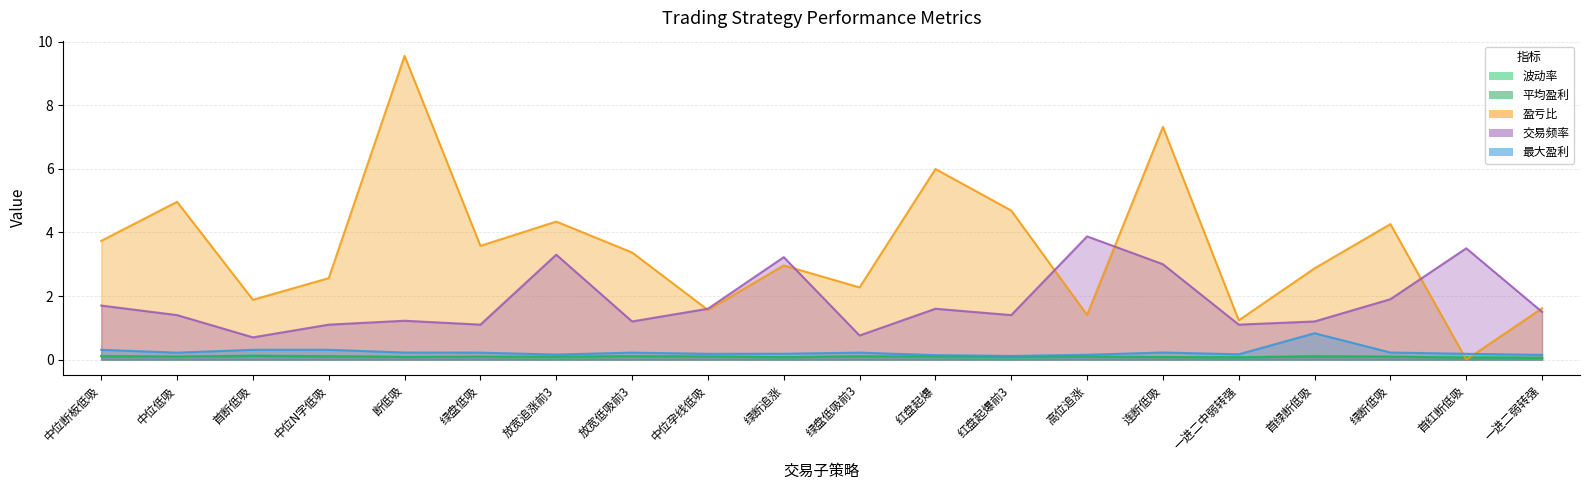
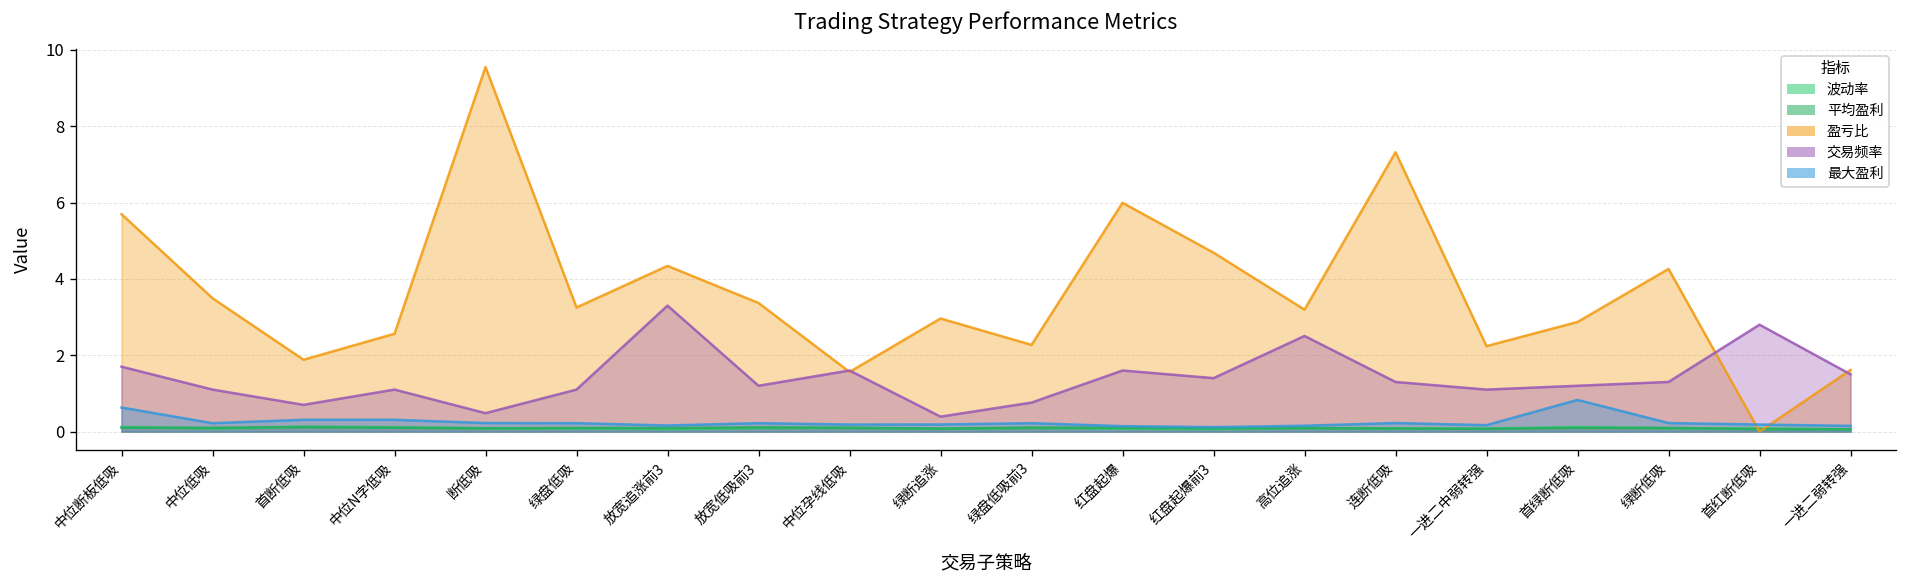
  {
    "盈亏比": {
-     "中位断板低吸": 3.7,
-     "中位低吸": 5.0,
+     "中位断板低吸": 5.7,
+     "中位低吸": 3.5,
      "首断低吸": 1.9,
      "中位N字低吸": 2.6,
      "断低吸": 9.6,
-     "绿盘低吸": 3.6,
+     "绿盘低吸": 3.3,
      "放宽追涨前3": 4.3,
      "放宽低吸前3": 3.4,
      "绿断追涨": 3.0,
      "绿盘低吸前3": 2.3,
      "红盘起爆": 6.0,
      "红盘起爆前3": 4.7,
-     "高位追涨": 1.4,
+     "高位追涨": 3.2,
      "连断低吸": 7.3,
-     "一进二中弱转强": 1.2,
+     "一进二中弱转强": 2.2,
      "首绿断低吸": 2.9,
      "绿断低吸": 4.3,
      "一进二弱转强": 1.6
    },
    "交易频率": {
      "中位断板低吸": 1.7,
-     "中位低吸": 1.4,
+     "中位低吸": 1.1,
      "首断低吸": 0.7,
      "中位N字低吸": 1.1,
-     "断低吸": 1.2,
+     "断低吸": 0.5,
      "绿盘低吸": 1.1,
      "放宽追涨前3": 3.3,
      "放宽低吸前3": 1.2,
-     "绿断追涨": 3.2,
+     "绿断追涨": 0.4,
      "绿盘低吸前3": 0.8,
      "红盘起爆": 1.6,
      "红盘起爆前3": 1.4,
-     "高位追涨": 3.9,
-     "连断低吸": 3.0,
+     "高位追涨": 2.5,
+     "连断低吸": 1.3,
      "一进二中弱转强": 1.1,
      "首绿断低吸": 1.2,
-     "绿断低吸": 1.9,
-     "首红断低吸": 3.5,
+     "绿断低吸": 1.3,
+     "首红断低吸": 2.8,
      "一进二弱转强": 1.5
    },
    "最大盈利": {
-     "中位断板低吸": 0.3,
+     "中位断板低吸": 0.6,
      "中位低吸": 0.2,
      "首断低吸": 0.3,
      "中位N字低吸": 0.3,
      "断低吸": 0.2,
      "绿盘低吸": 0.2,
      "绿断追涨": 0.2,
      "绿盘低吸前3": 0.2,
      "连断低吸": 0.2,
      "首绿断低吸": 0.8,
      "绿断低吸": 0.2
    }
  }
